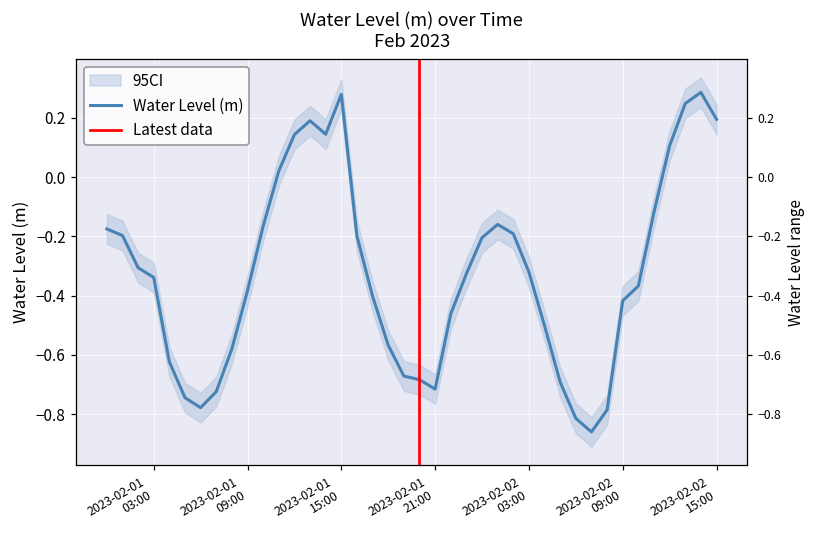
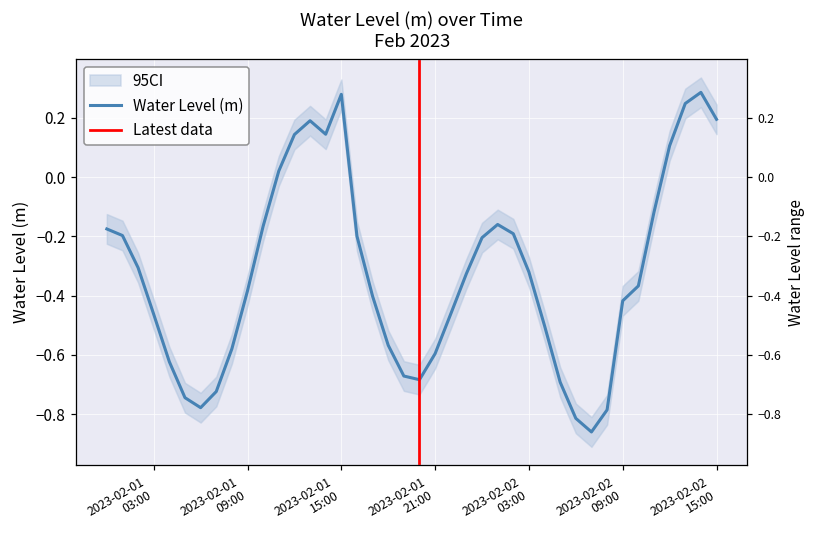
  {
    "Water Level (m)": {
-     "2023-02-01 03:00": -0.34,
+     "2023-02-01 03:00": -0.46,
      "2023-02-01 09:00": -0.38,
      "2023-02-01 15:00": 0.28,
-     "2023-02-01 21:00": -0.72,
+     "2023-02-01 21:00": -0.60,
      "2023-02-02 03:00": -0.32,
      "2023-02-02 09:00": -0.42,
      "2023-02-02 15:00": 0.19
    }
  }
